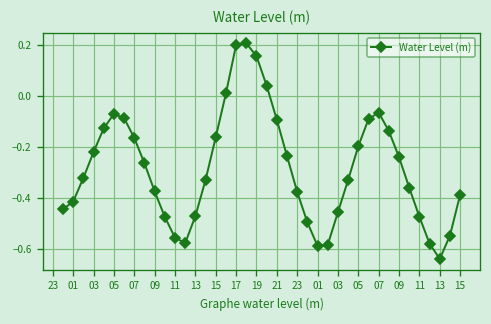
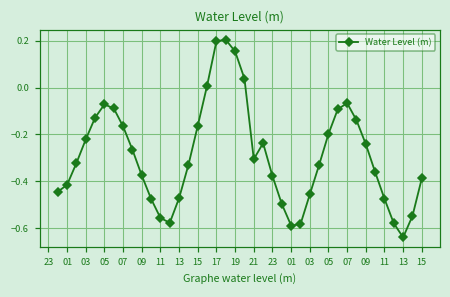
  {
    "17": 0.20,
    "19": 0.15,
-   "21": -0.09,
+   "21": -0.31,
    "23": -0.38
  }
